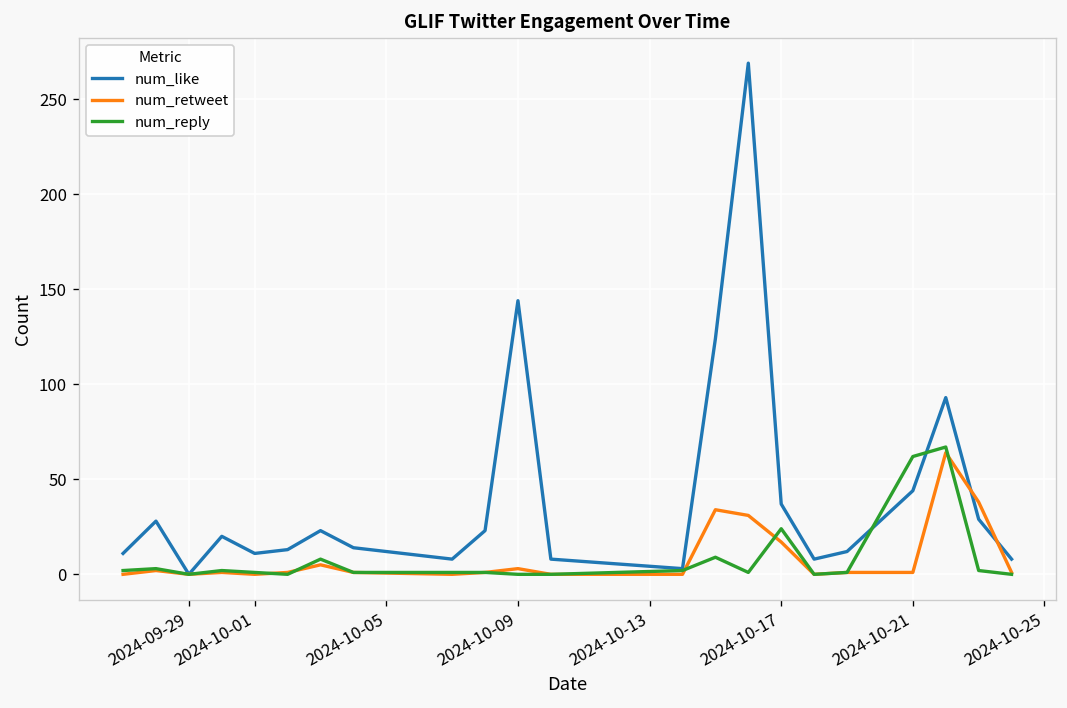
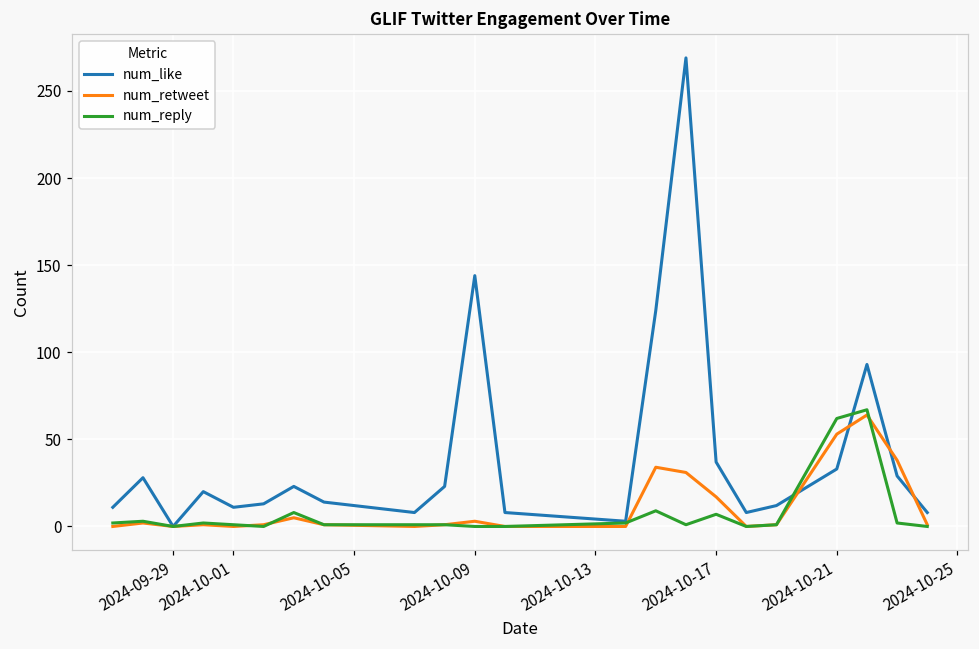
  {
    "num_like": {
      "2024-10-01": 11,
      "2024-10-09": 144,
      "2024-10-17": 37,
-     "2024-10-21": 44
+     "2024-10-21": 33
    },
    "num_retweet": {
      "2024-10-09": 3,
      "2024-10-17": 17,
-     "2024-10-21": 1
+     "2024-10-21": 53
    },
    "num_reply": {
      "2024-10-09": 0,
-     "2024-10-17": 24,
+     "2024-10-17": 7,
      "2024-10-21": 62
    }
  }
